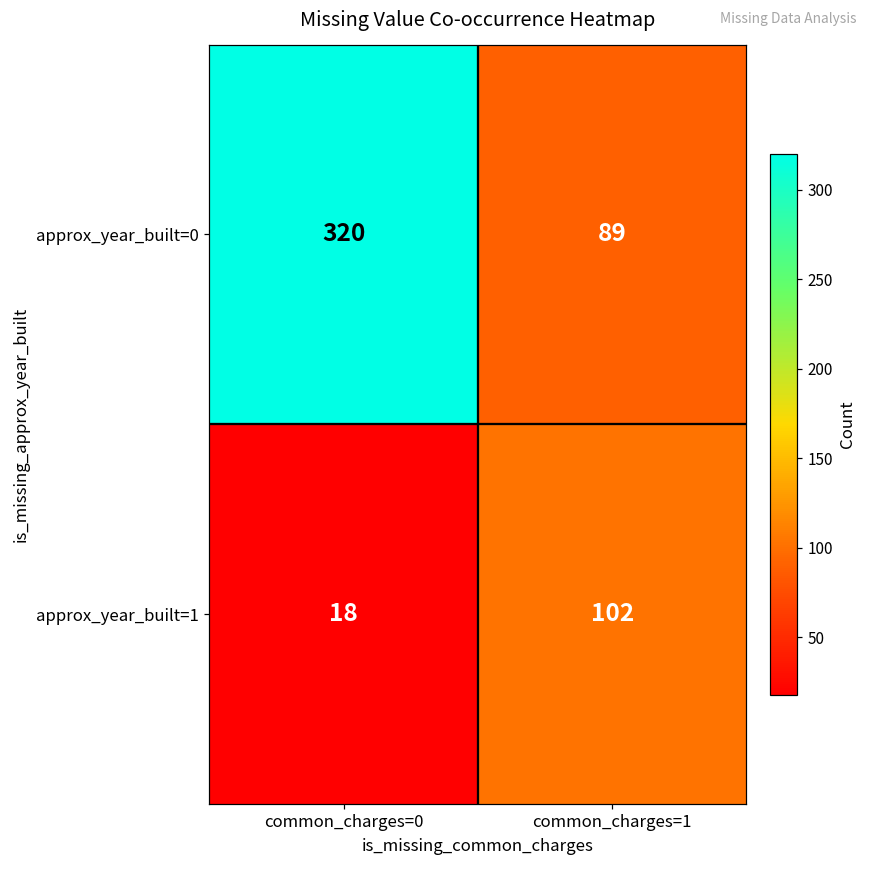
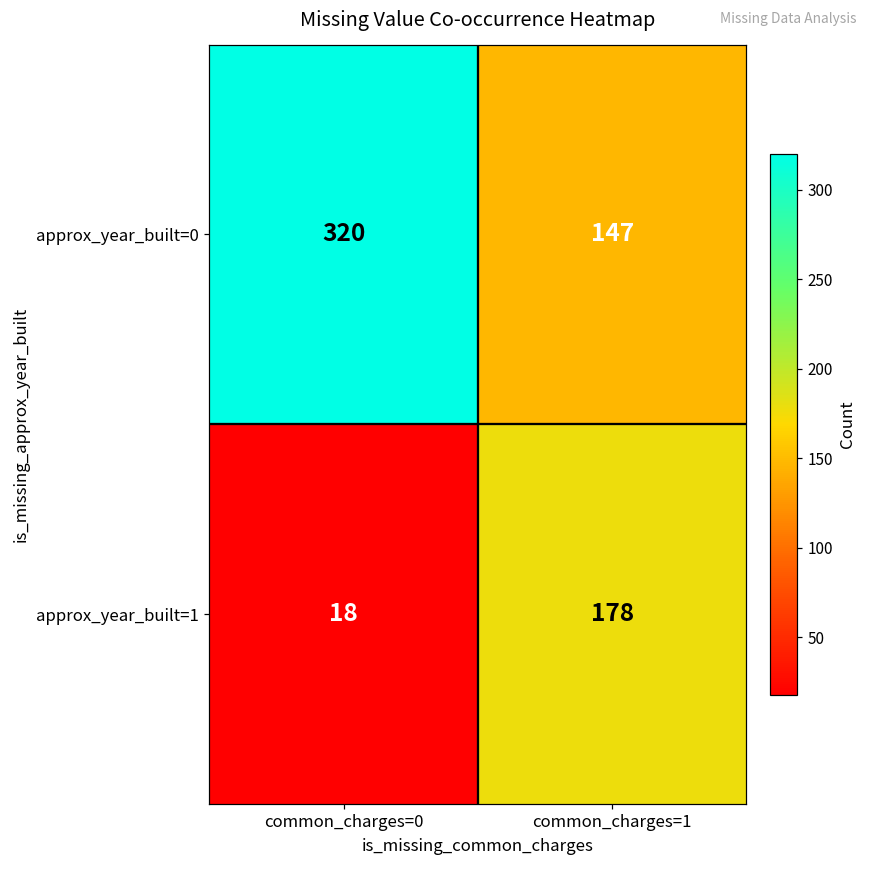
  {
    "approx_year_built=0": {
      "common_charges=0": 320,
-     "common_charges=1": 89
+     "common_charges=1": 147
    },
    "approx_year_built=1": {
      "common_charges=0": 18,
-     "common_charges=1": 102
+     "common_charges=1": 178
    }
  }
